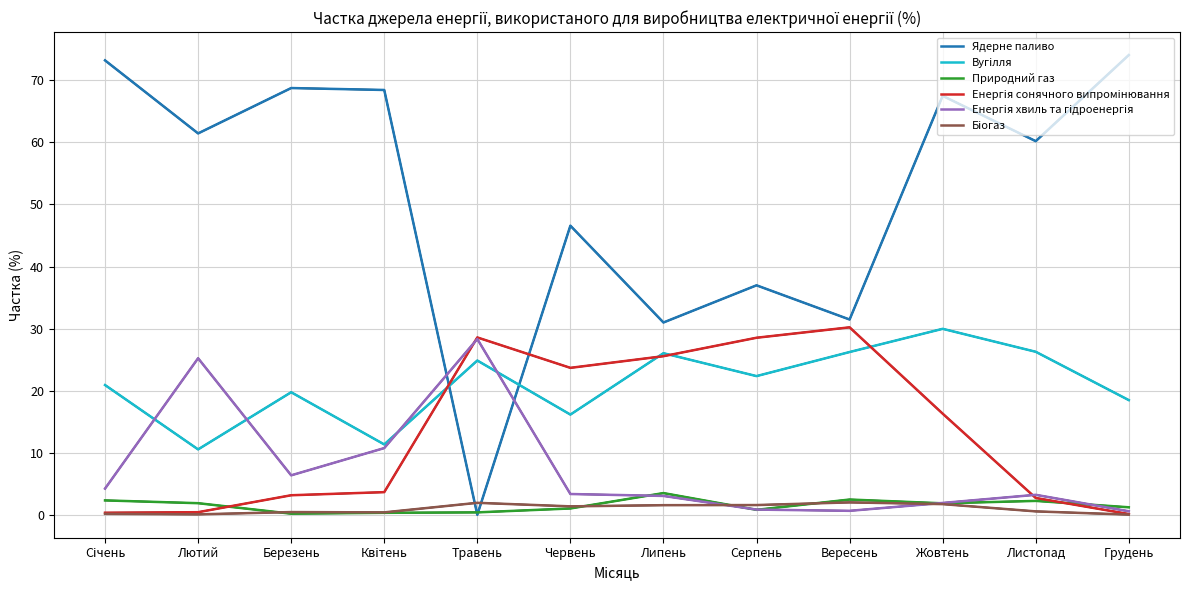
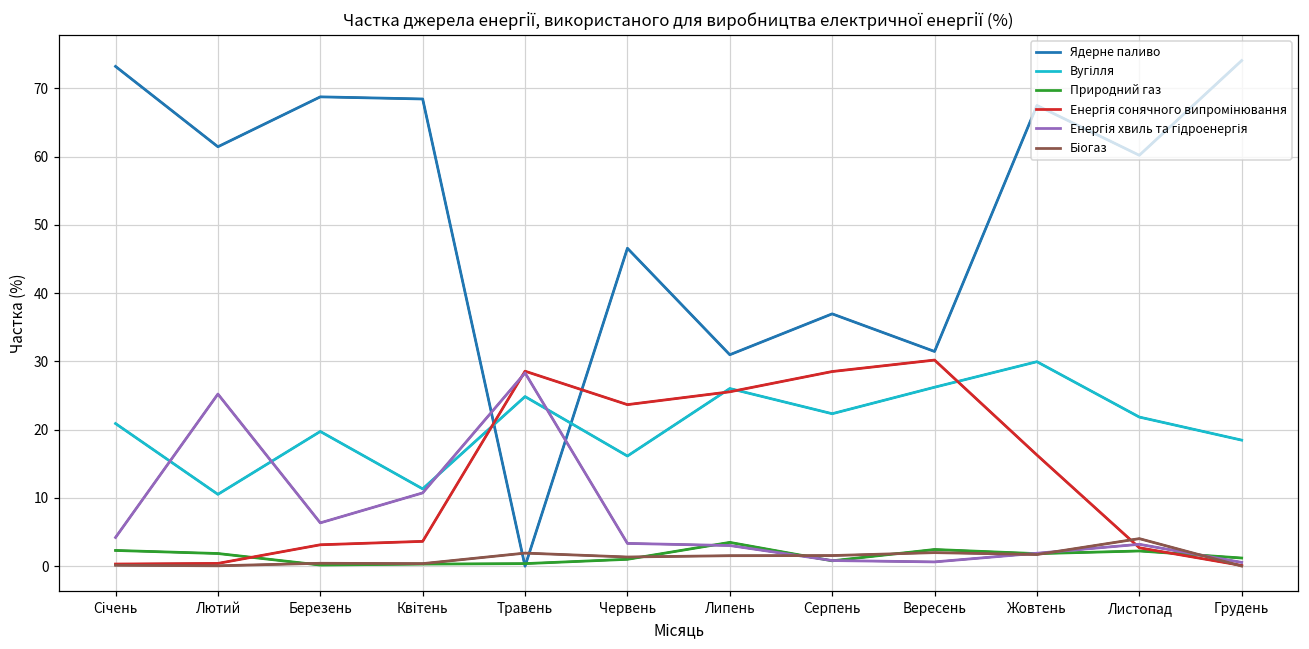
  {
    "Ядерне паливо": {
      "Січень": 73,
      "Лютий": 61,
      "Березень": 69,
      "Квітень": 68,
      "Червень": 47,
      "Липень": 31,
      "Серпень": 37,
      "Вересень": 31,
      "Листопад": 60
    },
    "Вугілля": {
      "Січень": 21,
      "Лютий": 11,
      "Березень": 20,
      "Квітень": 11,
      "Травень": 25,
      "Червень": 16,
      "Липень": 26,
      "Серпень": 22,
      "Вересень": 26,
      "Жовтень": 30,
-     "Листопад": 26,
+     "Листопад": 22,
      "Грудень": 18
    },
    "Природний газ": {
      "Січень": 2,
      "Лютий": 2,
      "Липень": 3,
      "Вересень": 2,
      "Листопад": 2,
      "Грудень": 1
    },
    "Енергія сонячного випромінювання": {
      "Березень": 3,
      "Квітень": 4,
      "Червень": 24,
      "Липень": 26,
      "Серпень": 29,
      "Вересень": 30,
      "Жовтень": 16,
      "Листопад": 3
    },
    "Енергія хвиль та гідроенергія": {
      "Січень": 4,
      "Лютий": 25,
      "Березень": 6,
      "Квітень": 11,
      "Червень": 3,
      "Липень": 3,
      "Вересень": 1,
      "Листопад": 3,
      "Грудень": 1
    },
    "Біогаз": {
      "Травень": 2,
      "Липень": 2,
      "Серпень": 2,
      "Вересень": 2,
-     "Листопад": 1
+     "Листопад": 4
    }
  }
